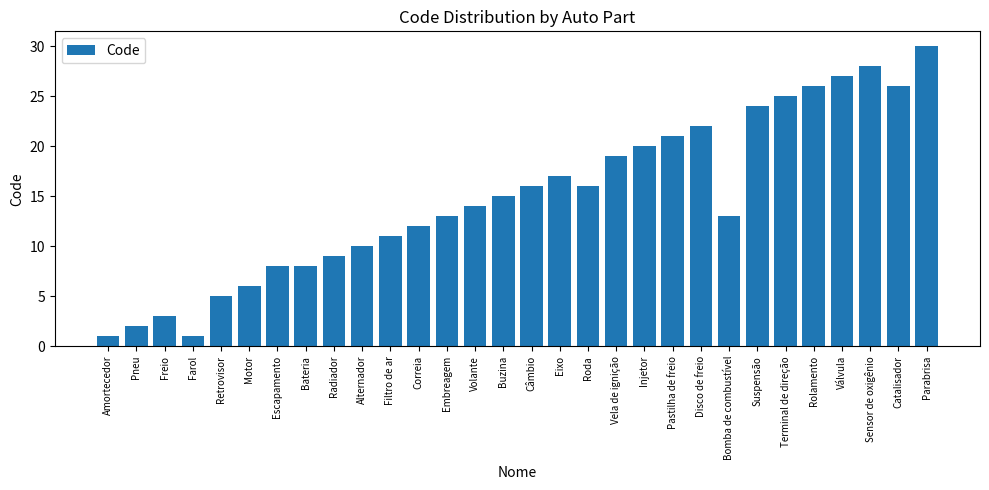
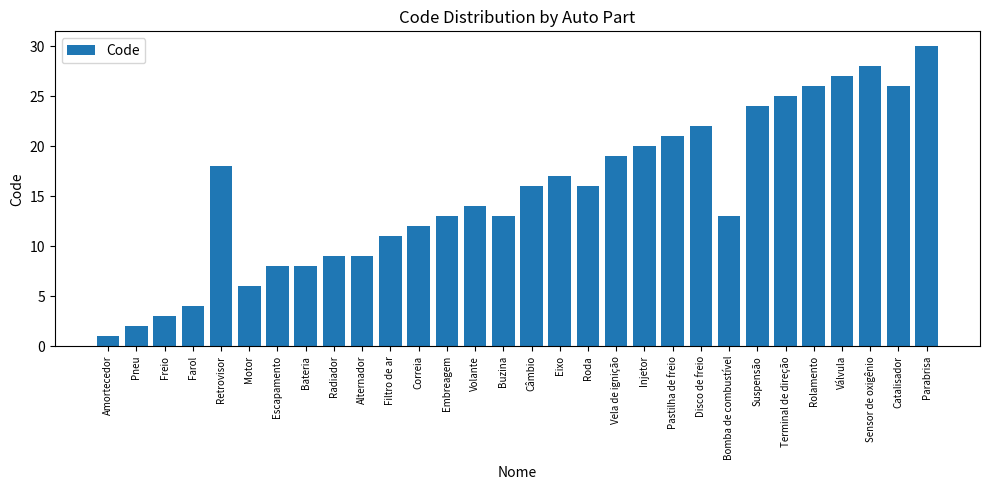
  {
    "Amortecedor": 1,
    "Pneu": 2,
    "Freio": 3,
-   "Farol": 1,
-   "Retrovisor": 5,
+   "Farol": 4,
+   "Retrovisor": 18,
    "Motor": 6,
    "Escapamento": 8,
    "Bateria": 8,
    "Radiador": 9,
-   "Alternador": 10,
+   "Alternador": 9,
    "Filtro de ar": 11,
    "Correia": 12,
    "Embreagem": 13,
    "Volante": 14,
-   "Buzina": 15,
+   "Buzina": 13,
    "Câmbio": 16,
    "Eixo": 17,
    "Roda": 16,
    "Vela de ignição": 19,
    "Injetor": 20,
    "Pastilha de freio": 21,
    "Disco de freio": 22,
    "Bomba de combustível": 13,
    "Suspensão": 24,
    "Terminal de direção": 25,
    "Rolamento": 26,
    "Válvula": 27,
    "Sensor de oxigênio": 28,
    "Catalisador": 26,
    "Parabrisa": 30
  }
